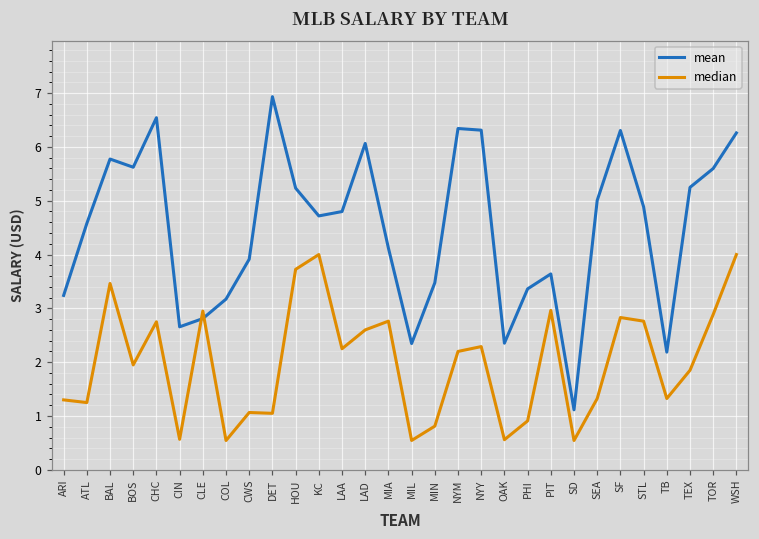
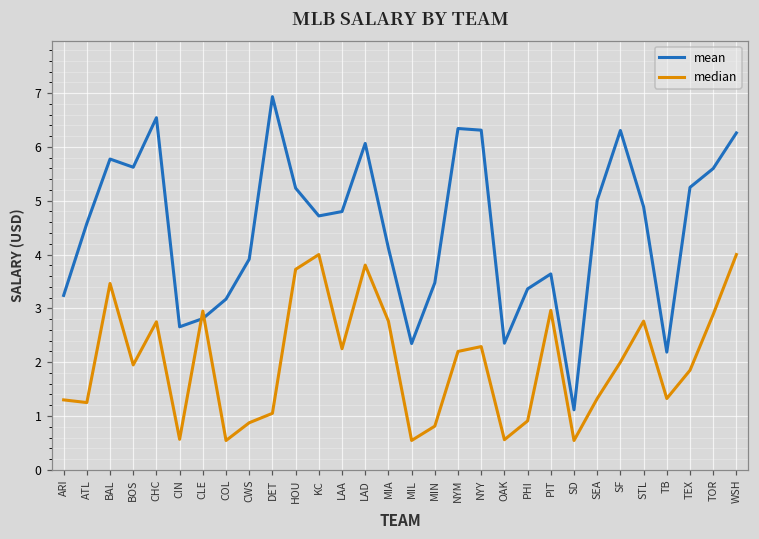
  {
    "mean": {
      "ARI": 3.2,
      "ATL": 4.6,
      "BAL": 5.8,
      "BOS": 5.6,
      "CHC": 6.5,
      "CIN": 2.7,
      "CLE": 2.8,
      "COL": 3.2,
      "CWS": 3.9,
      "DET": 6.9,
      "HOU": 5.2,
      "KC": 4.7,
      "LAA": 4.8,
      "LAD": 6.1,
      "MIA": 4.1,
      "MIL": 2.3,
      "MIN": 3.5,
      "NYM": 6.3,
      "NYY": 6.3,
      "OAK": 2.4,
      "PHI": 3.4,
      "PIT": 3.6,
      "SD": 1.1,
      "SEA": 5.0,
      "SF": 6.3,
      "STL": 4.9,
      "TB": 2.2,
      "TEX": 5.2,
      "TOR": 5.6,
      "WSH": 6.3
    },
    "median": {
      "ARI": 1.3,
      "ATL": 1.3,
      "BAL": 3.5,
      "BOS": 2.0,
      "CHC": 2.8,
      "CIN": 0.6,
      "CLE": 3.0,
      "COL": 0.5,
-     "CWS": 1.1,
+     "CWS": 0.9,
      "DET": 1.1,
      "HOU": 3.7,
      "KC": 4.0,
      "LAA": 2.3,
-     "LAD": 2.6,
+     "LAD": 3.8,
      "MIA": 2.8,
      "MIL": 0.5,
      "MIN": 0.8,
      "NYM": 2.2,
      "NYY": 2.3,
      "OAK": 0.6,
      "PHI": 0.9,
      "PIT": 3.0,
      "SD": 0.5,
      "SEA": 1.3,
-     "SF": 2.8,
+     "SF": 2.0,
      "STL": 2.8,
      "TB": 1.3,
      "TEX": 1.9,
      "TOR": 2.9,
      "WSH": 4.0
    }
  }
